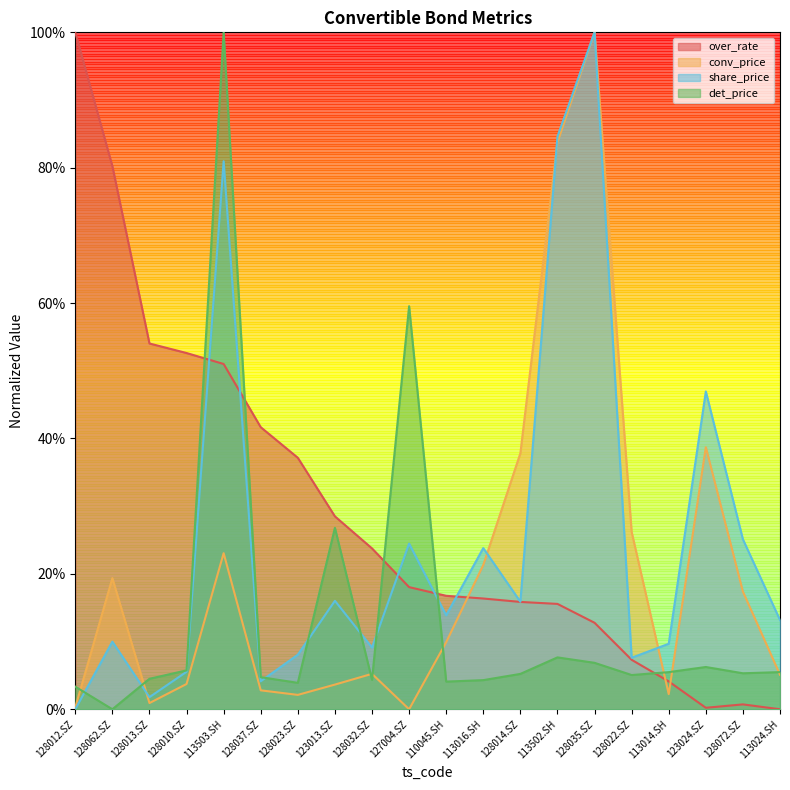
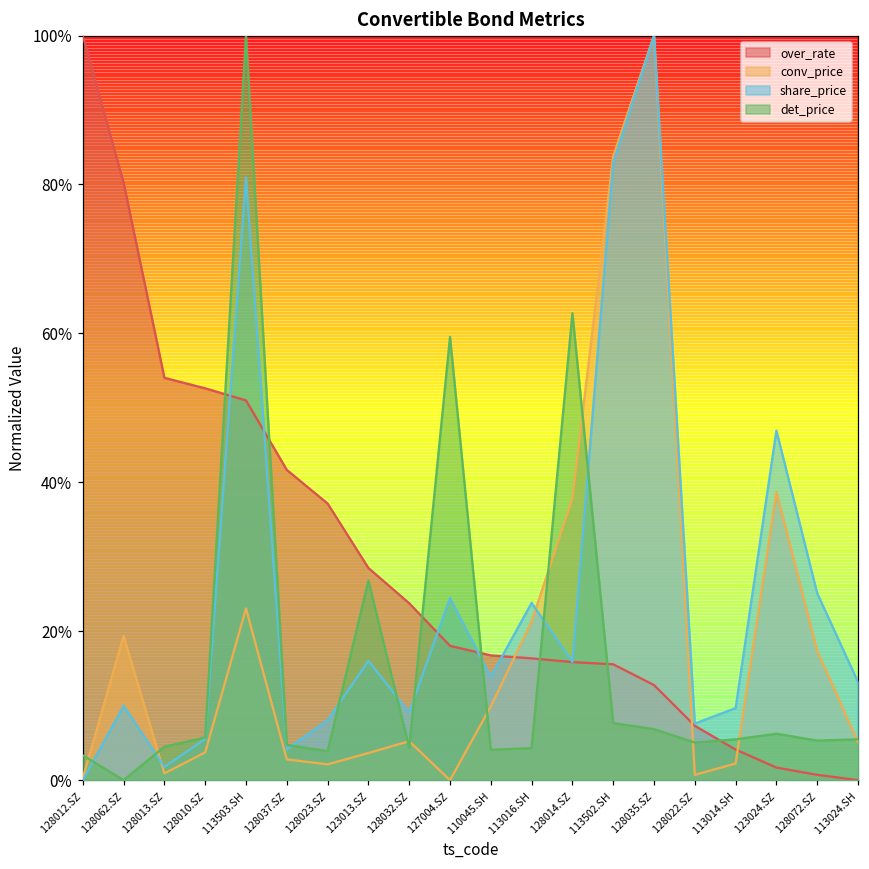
  {
    "over_rate": {
      "128012.SZ": "100%",
      "128062.SZ": "80%",
      "128013.SZ": "54%",
      "128010.SZ": "53%",
      "113503.SH": "51%",
      "128037.SZ": "42%",
      "128023.SZ": "37%",
      "123013.SZ": "28%",
      "128032.SZ": "24%",
      "127004.SZ": "18%",
      "110045.SH": "17%",
      "113016.SH": "16%",
      "113502.SH": "16%",
      "128035.SZ": "13%",
      "113014.SH": "4%",
-     "123024.SZ": "0%",
+     "123024.SZ": "2%",
      "128072.SZ": "1%",
      "113024.SH": "0%"
    },
    "conv_price": {
      "128062.SZ": "19%",
      "128013.SZ": "1%",
      "128010.SZ": "4%",
      "113503.SH": "23%",
      "128037.SZ": "3%",
      "128023.SZ": "2%",
      "123013.SZ": "4%",
      "128032.SZ": "5%",
      "127004.SZ": "0%",
      "110045.SH": "10%",
      "113016.SH": "21%",
      "128014.SZ": "38%",
      "113502.SH": "84%",
-     "128022.SZ": "26%",
+     "128022.SZ": "1%",
      "113014.SH": "2%",
      "123024.SZ": "39%",
      "128072.SZ": "17%",
      "113024.SH": "5%"
    },
    "share_price": {
      "128062.SZ": "10%",
      "128013.SZ": "2%",
      "113503.SH": "81%",
      "128037.SZ": "4%",
      "128023.SZ": "8%",
      "123013.SZ": "16%",
      "128032.SZ": "9%",
      "127004.SZ": "24%",
      "110045.SH": "14%",
      "113016.SH": "24%",
-     "113502.SH": "85%",
+     "113502.SH": "83%",
      "113014.SH": "10%",
      "123024.SZ": "47%",
      "128072.SZ": "25%",
      "113024.SH": "13%"
    },
    "det_price": {
      "128012.SZ": "3%",
      "128062.SZ": "0%",
      "128013.SZ": "5%",
      "113503.SH": "100%",
      "128037.SZ": "5%",
      "128023.SZ": "4%",
      "123013.SZ": "27%",
      "128032.SZ": "4%",
      "127004.SZ": "60%",
      "110045.SH": "4%",
      "113016.SH": "4%",
-     "128014.SZ": "5%",
+     "128014.SZ": "63%",
      "113502.SH": "8%",
      "128035.SZ": "7%",
      "128022.SZ": "5%",
      "113014.SH": "5%",
      "123024.SZ": "6%",
      "128072.SZ": "5%",
      "113024.SH": "5%"
    }
  }
